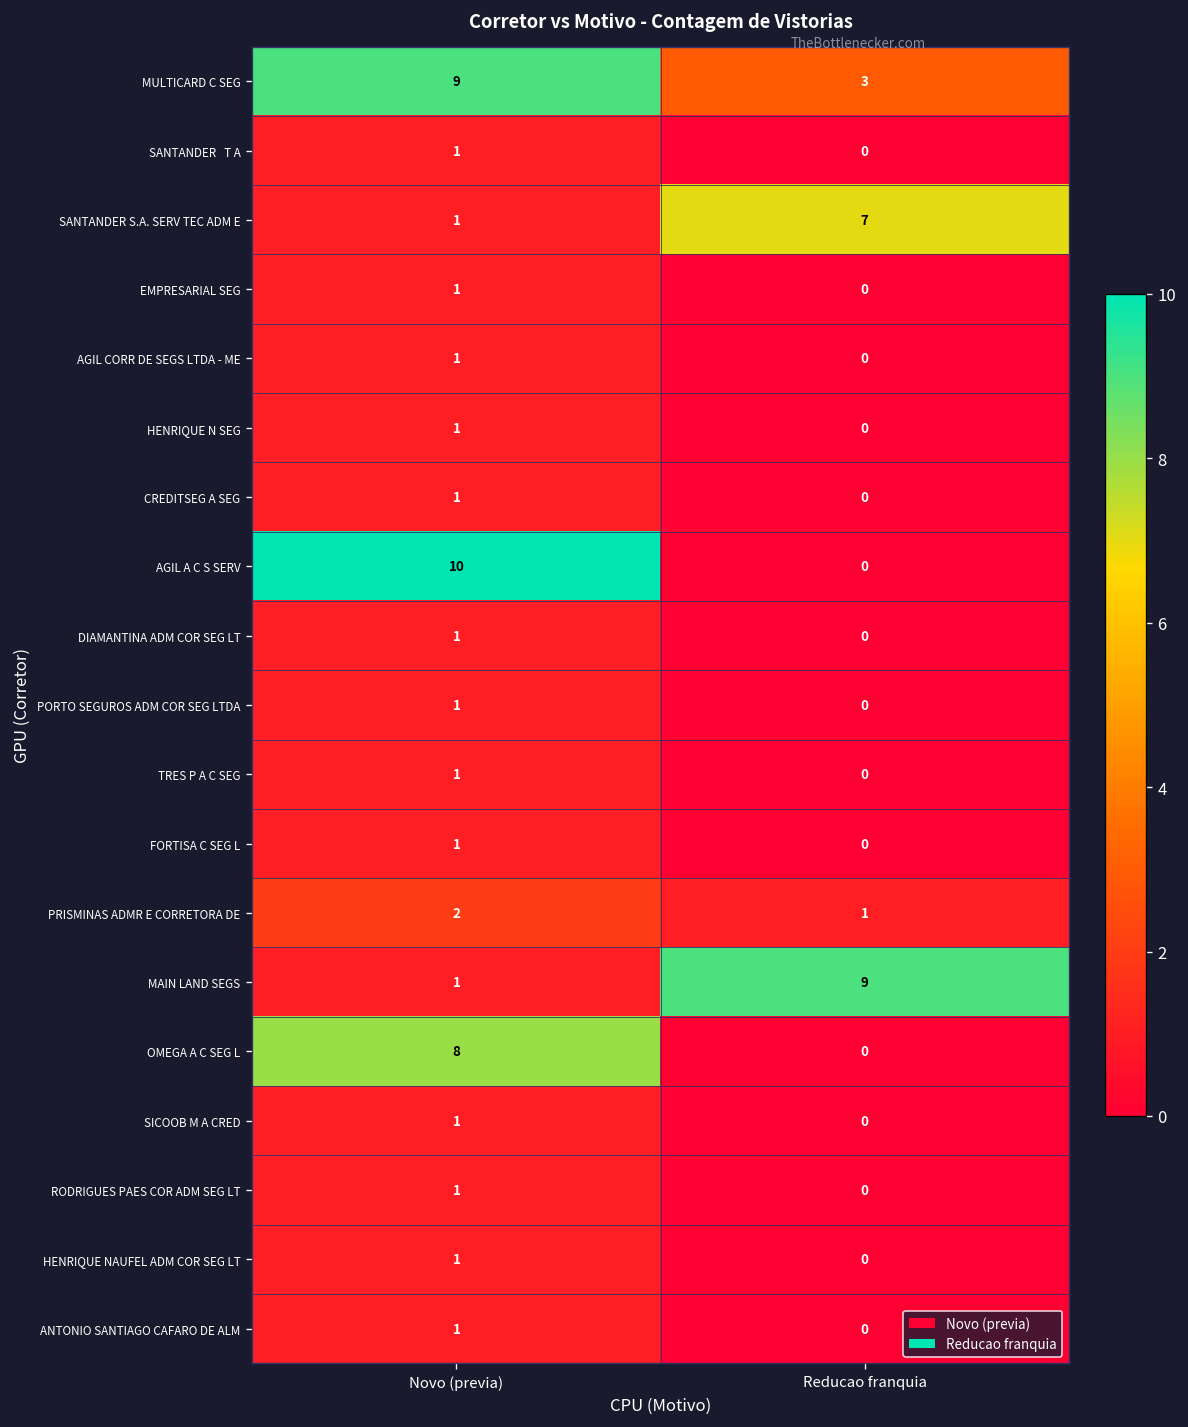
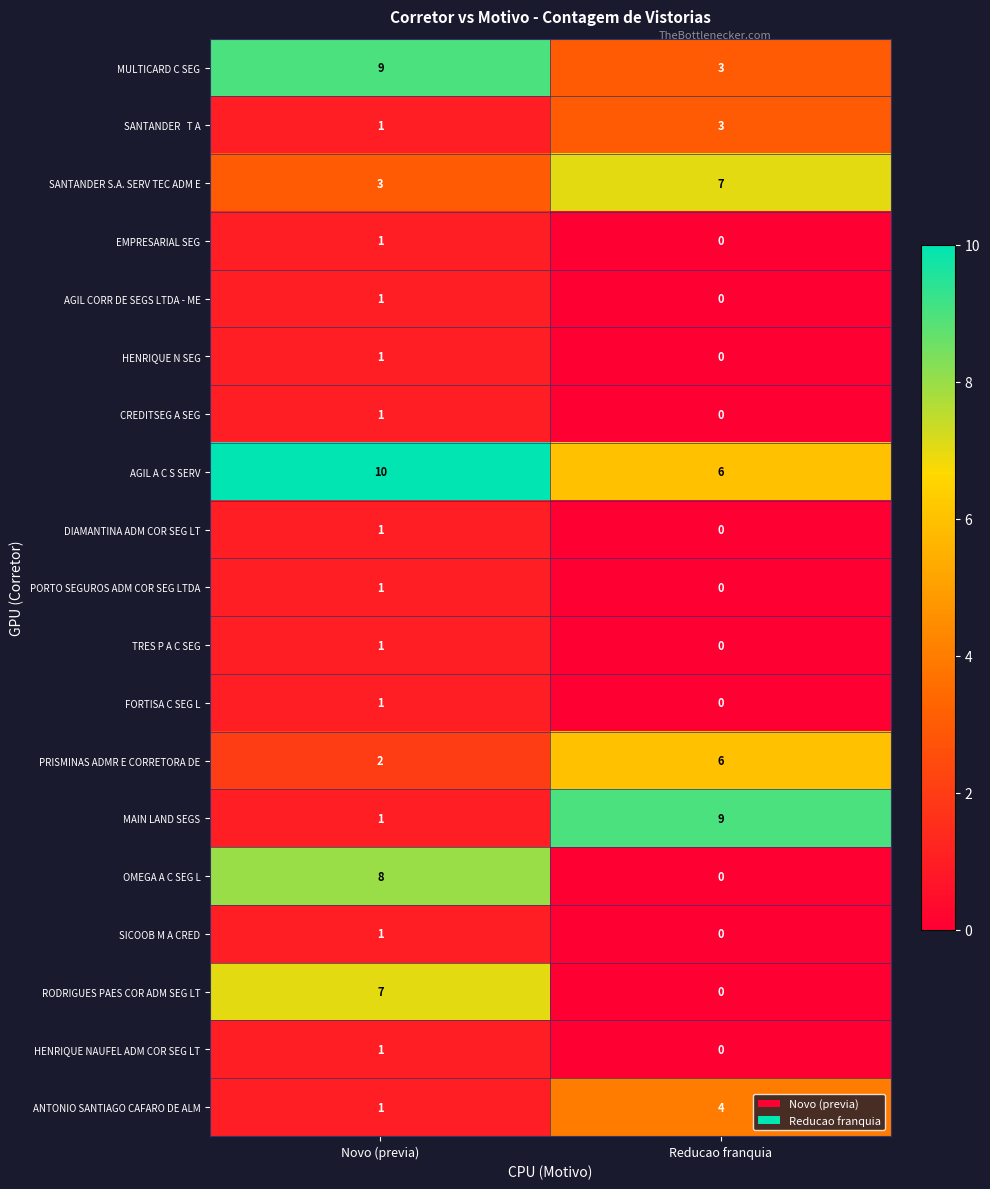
  {
    "MULTICARD C SEG": {
      "Novo (previa)": 9,
      "Reducao franquia": 3
    },
    "SANTANDER T A": {
      "Novo (previa)": 1,
-     "Reducao franquia": 0
+     "Reducao franquia": 3
    },
    "SANTANDER S.A. SERV TEC ADM E": {
-     "Novo (previa)": 1,
+     "Novo (previa)": 3,
      "Reducao franquia": 7
    },
    "EMPRESARIAL SEG": {
      "Novo (previa)": 1,
      "Reducao franquia": 0
    },
    "AGIL CORR DE SEGS LTDA - ME": {
      "Novo (previa)": 1,
      "Reducao franquia": 0
    },
    "HENRIQUE N SEG": {
      "Novo (previa)": 1,
      "Reducao franquia": 0
    },
    "CREDITSEG A SEG": {
      "Novo (previa)": 1,
      "Reducao franquia": 0
    },
    "AGIL A C S SERV": {
      "Novo (previa)": 10,
-     "Reducao franquia": 0
+     "Reducao franquia": 6
    },
    "DIAMANTINA ADM COR SEG LT": {
      "Novo (previa)": 1,
      "Reducao franquia": 0
    },
    "PORTO SEGUROS ADM COR SEG LTDA": {
      "Novo (previa)": 1,
      "Reducao franquia": 0
    },
    "TRES P A C SEG": {
      "Novo (previa)": 1,
      "Reducao franquia": 0
    },
    "FORTISA C SEG L": {
      "Novo (previa)": 1,
      "Reducao franquia": 0
    },
    "PRISMINAS ADMR E CORRETORA DE": {
      "Novo (previa)": 2,
-     "Reducao franquia": 1
+     "Reducao franquia": 6
    },
    "MAIN LAND SEGS": {
      "Novo (previa)": 1,
      "Reducao franquia": 9
    },
    "OMEGA A C SEG L": {
      "Novo (previa)": 8,
      "Reducao franquia": 0
    },
    "SICOOB M A CRED": {
      "Novo (previa)": 1,
      "Reducao franquia": 0
    },
    "RODRIGUES PAES COR ADM SEG LT": {
-     "Novo (previa)": 1,
+     "Novo (previa)": 7,
      "Reducao franquia": 0
    },
    "HENRIQUE NAUFEL ADM COR SEG LT": {
      "Novo (previa)": 1,
      "Reducao franquia": 0
    },
    "ANTONIO SANTIAGO CAFARO DE ALM": {
      "Novo (previa)": 1,
-     "Reducao franquia": 0
+     "Reducao franquia": 4
    }
  }
